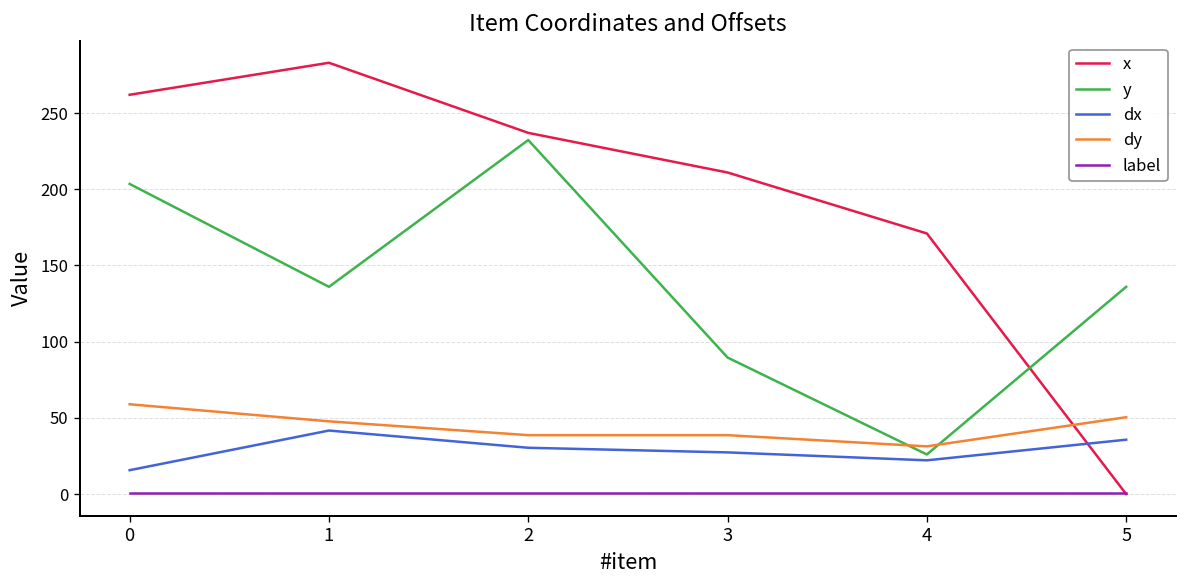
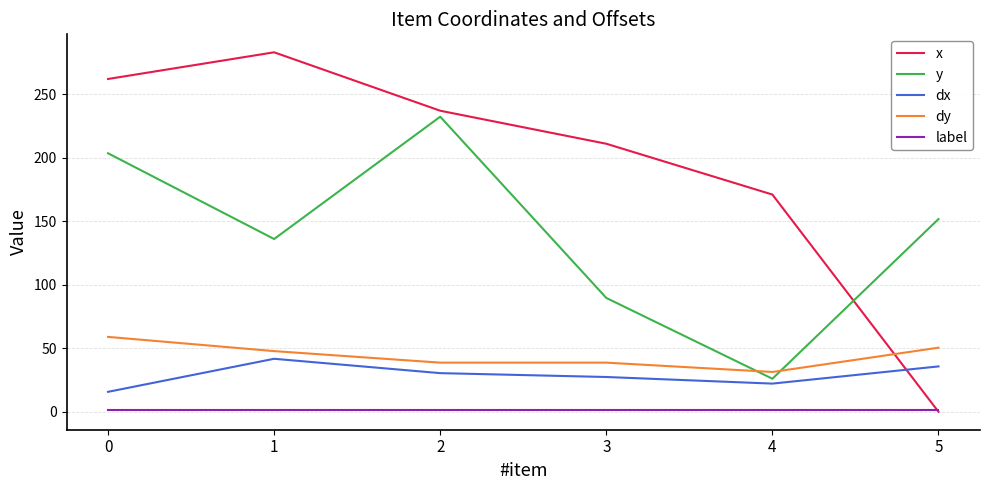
  {
    "x": {
      "0": 262,
      "1": 283,
      "2": 237,
      "3": 211,
      "4": 171
    },
    "y": {
      "0": 204,
      "1": 136,
      "2": 232,
      "3": 90,
      "4": 26,
-     "5": 136
+     "5": 152
    },
    "dx": {
      "0": 16,
      "1": 42,
      "2": 30,
      "3": 27,
      "4": 22,
      "5": 36
    },
    "dy": {
      "0": 59,
      "1": 48,
      "2": 39,
      "3": 39,
      "4": 31,
      "5": 50
    },
    "label": {
      "0": 1,
      "1": 1,
      "2": 1,
      "3": 1,
      "4": 1
    }
  }
